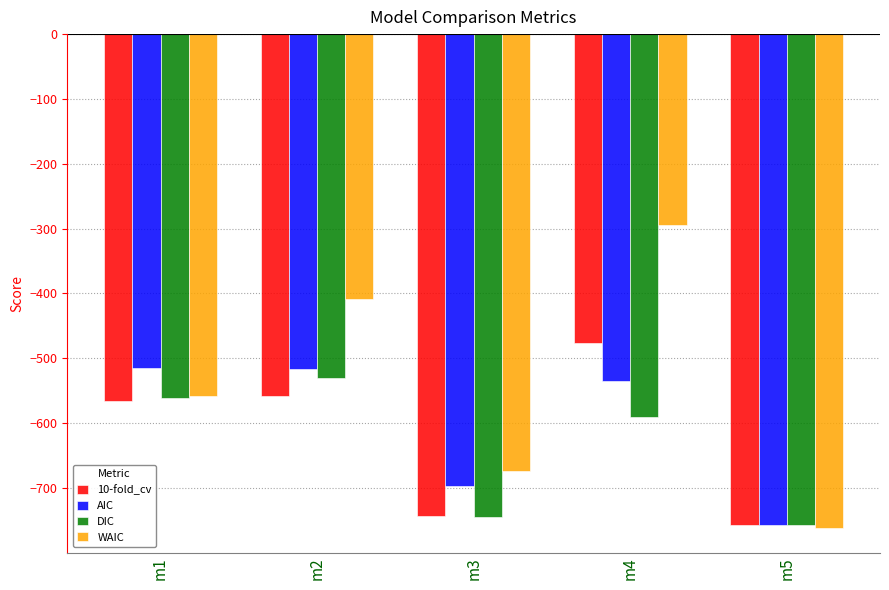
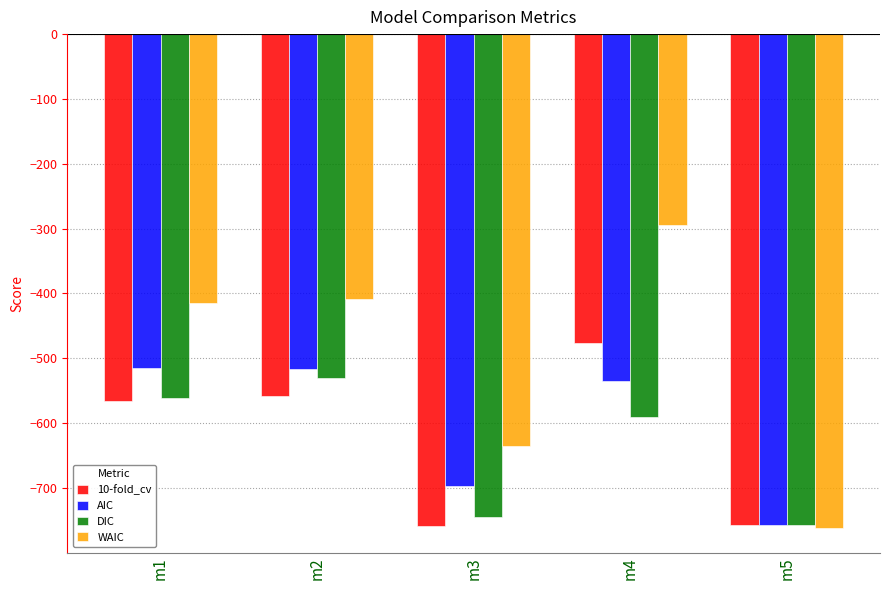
  {
    "10-fold_cv": {
      "m1": -570,
      "m2": -560,
-     "m3": -740,
+     "m3": -760,
      "m4": -480,
      "m5": -760
    },
    "AIC": {
      "m1": -520,
      "m2": -520,
      "m3": -700,
      "m4": -530,
      "m5": -760
    },
    "DIC": {
      "m1": -560,
      "m2": -530,
      "m3": -750,
      "m4": -590,
      "m5": -760
    },
    "WAIC": {
-     "m1": -560,
+     "m1": -410,
      "m2": -410,
-     "m3": -670,
+     "m3": -640,
      "m4": -290,
      "m5": -760
    }
  }
